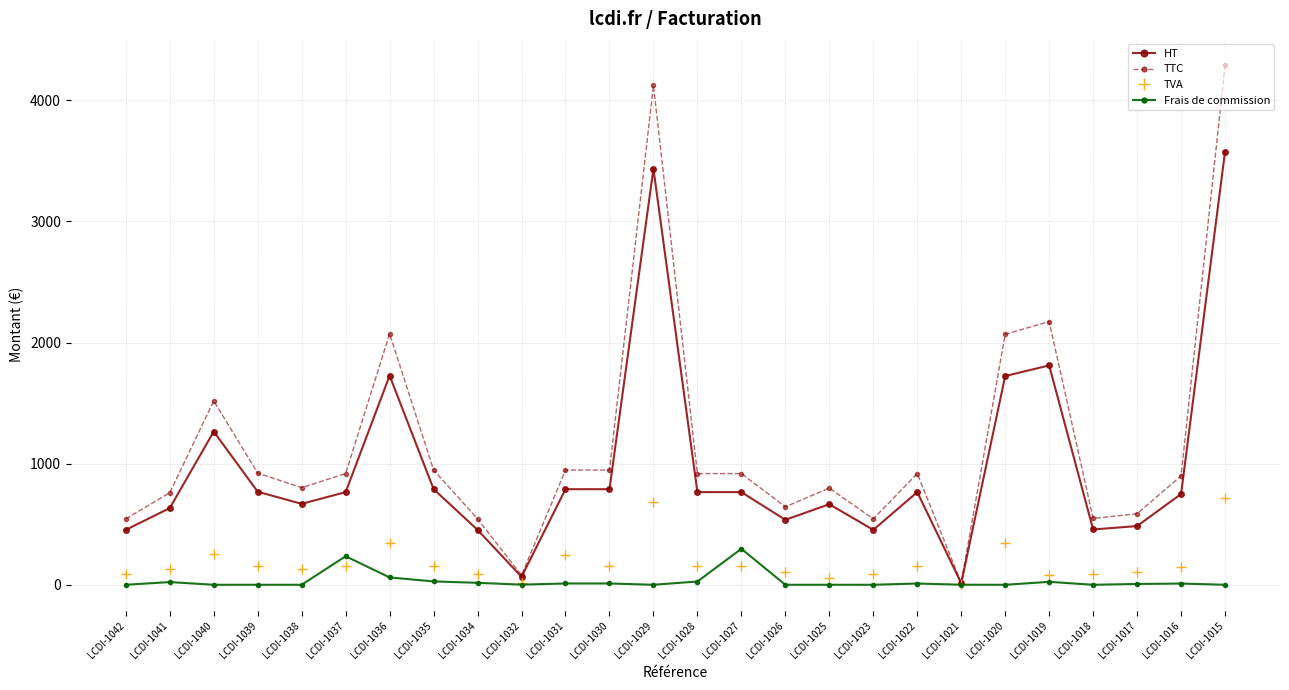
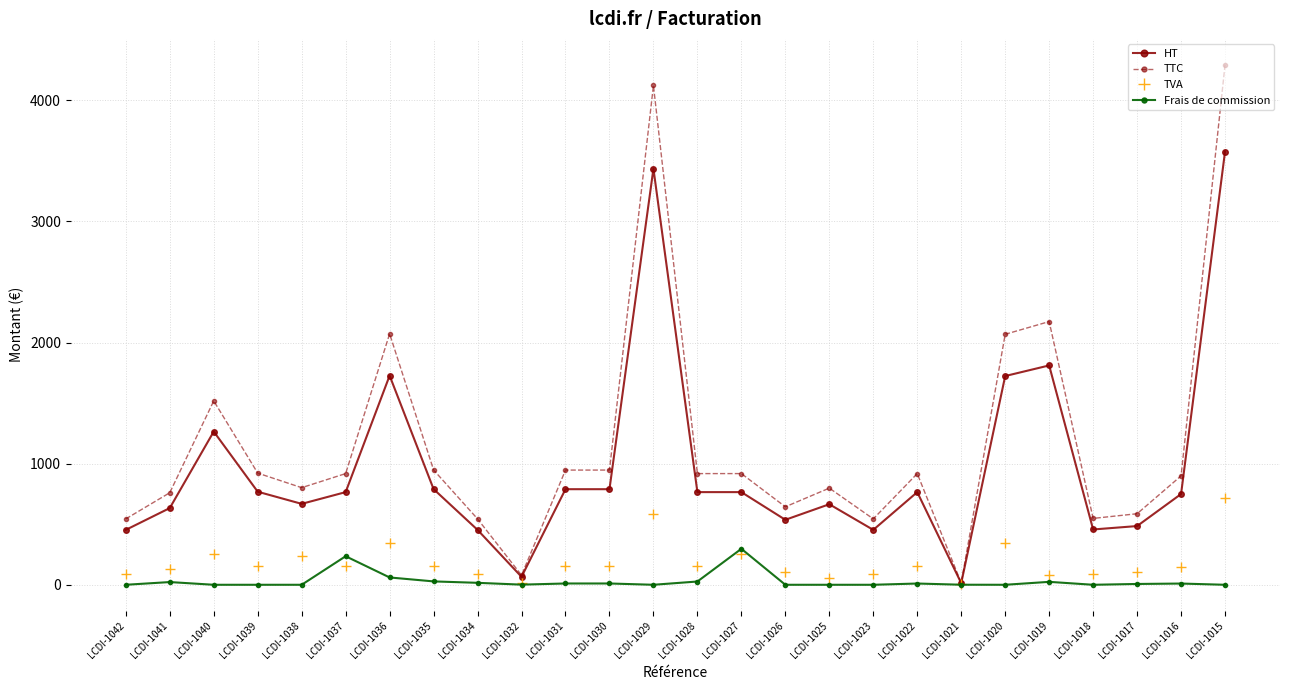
  {
    "TVA": {
      "LCDI-1042": 90,
      "LCDI-1041": 130,
      "LCDI-1040": 250,
      "LCDI-1039": 150,
-     "LCDI-1038": 130,
+     "LCDI-1038": 240,
      "LCDI-1037": 150,
      "LCDI-1036": 350,
      "LCDI-1035": 160,
      "LCDI-1034": 90,
-     "LCDI-1031": 250,
+     "LCDI-1031": 160,
      "LCDI-1030": 160,
-     "LCDI-1029": 690,
+     "LCDI-1029": 590,
      "LCDI-1028": 150,
-     "LCDI-1027": 150,
+     "LCDI-1027": 260,
      "LCDI-1026": 110,
      "LCDI-1025": 50,
      "LCDI-1023": 90,
      "LCDI-1022": 150,
      "LCDI-1020": 340,
      "LCDI-1019": 80,
      "LCDI-1018": 90,
      "LCDI-1017": 100,
      "LCDI-1016": 150,
      "LCDI-1015": 720
    },
    "Frais de commission": {
      "LCDI-1042": 0,
      "LCDI-1041": 20,
      "LCDI-1040": 0,
      "LCDI-1039": 0,
      "LCDI-1038": 0,
      "LCDI-1037": 240,
      "LCDI-1036": 60,
      "LCDI-1035": 30,
      "LCDI-1034": 20,
      "LCDI-1031": 10,
      "LCDI-1030": 10,
      "LCDI-1029": 0,
      "LCDI-1028": 30,
      "LCDI-1027": 300,
      "LCDI-1026": 0,
      "LCDI-1025": 0,
      "LCDI-1023": 0,
      "LCDI-1022": 10,
      "LCDI-1020": 0,
      "LCDI-1019": 20,
      "LCDI-1018": 0,
      "LCDI-1017": 10,
      "LCDI-1016": 10,
      "LCDI-1015": 0
    }
  }
